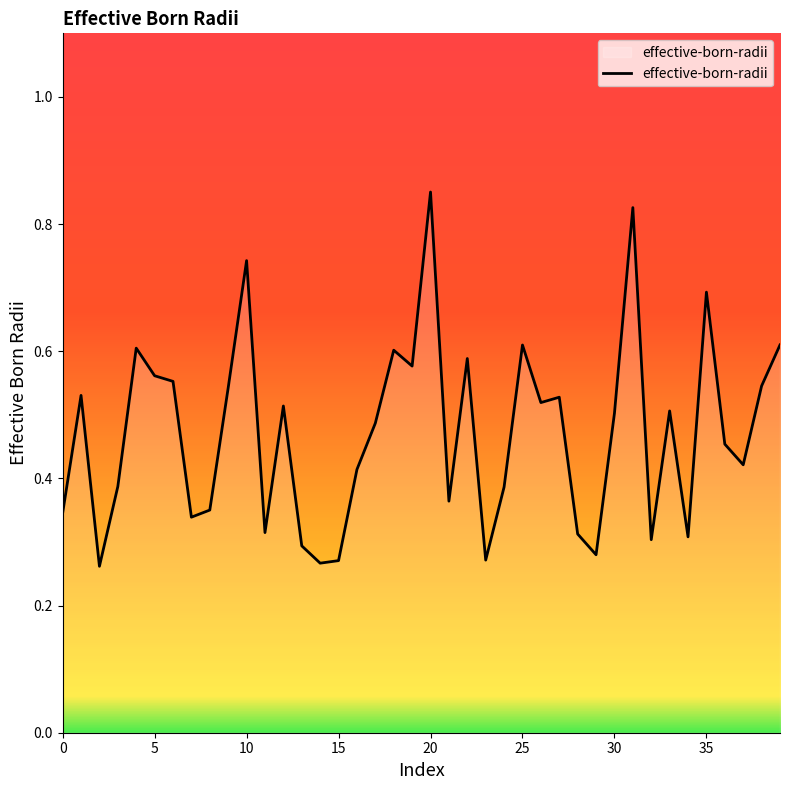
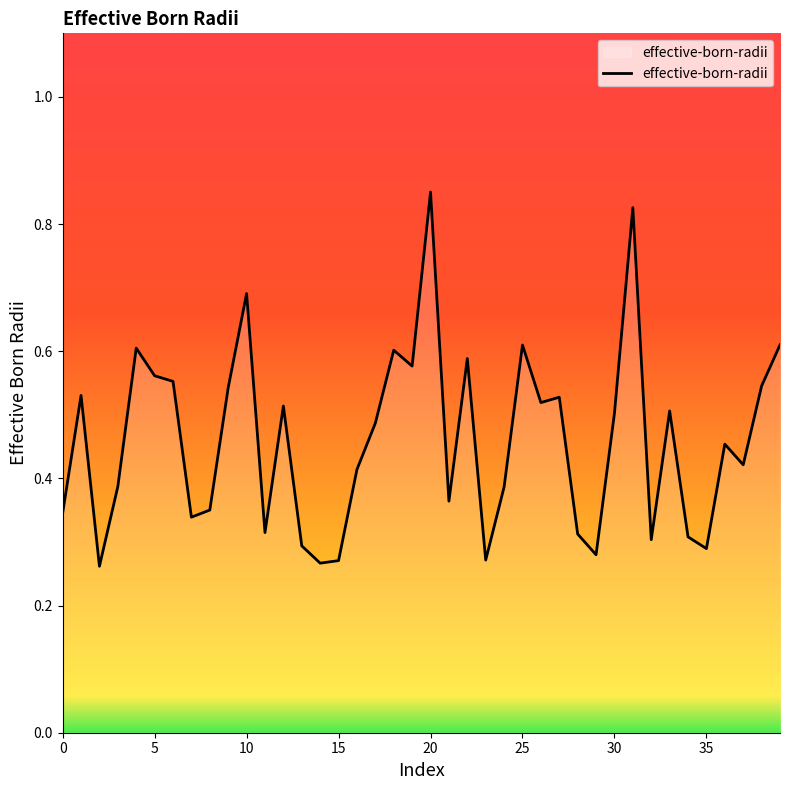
  {
    "0": 0.35,
    "5": 0.56,
-   "10": 0.74,
+   "10": 0.69,
    "15": 0.27,
    "20": 0.85,
    "25": 0.61,
    "30": 0.50,
-   "35": 0.69
+   "35": 0.29
  }
